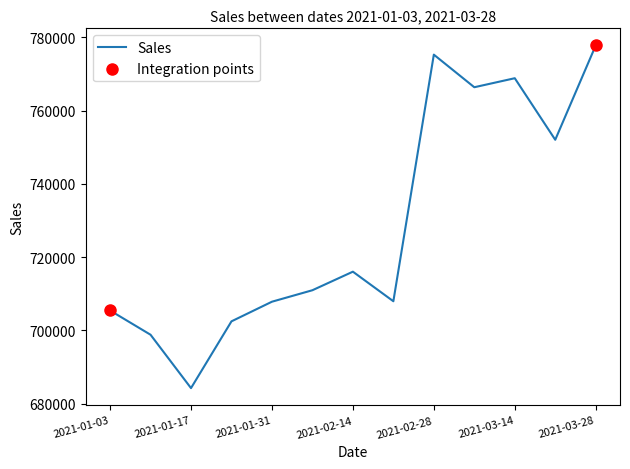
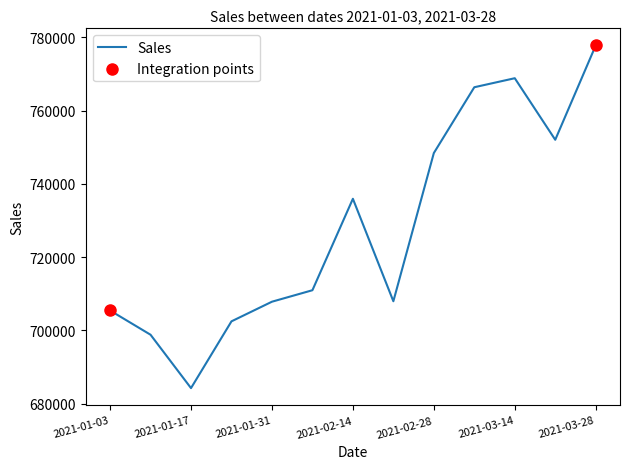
  {
    "Sales": {
      "2021-01-17": 684000,
      "2021-01-31": 708000,
-     "2021-02-14": 716000,
-     "2021-02-28": 775000,
+     "2021-02-14": 736000,
+     "2021-02-28": 748000,
      "2021-03-14": 769000
    }
  }
